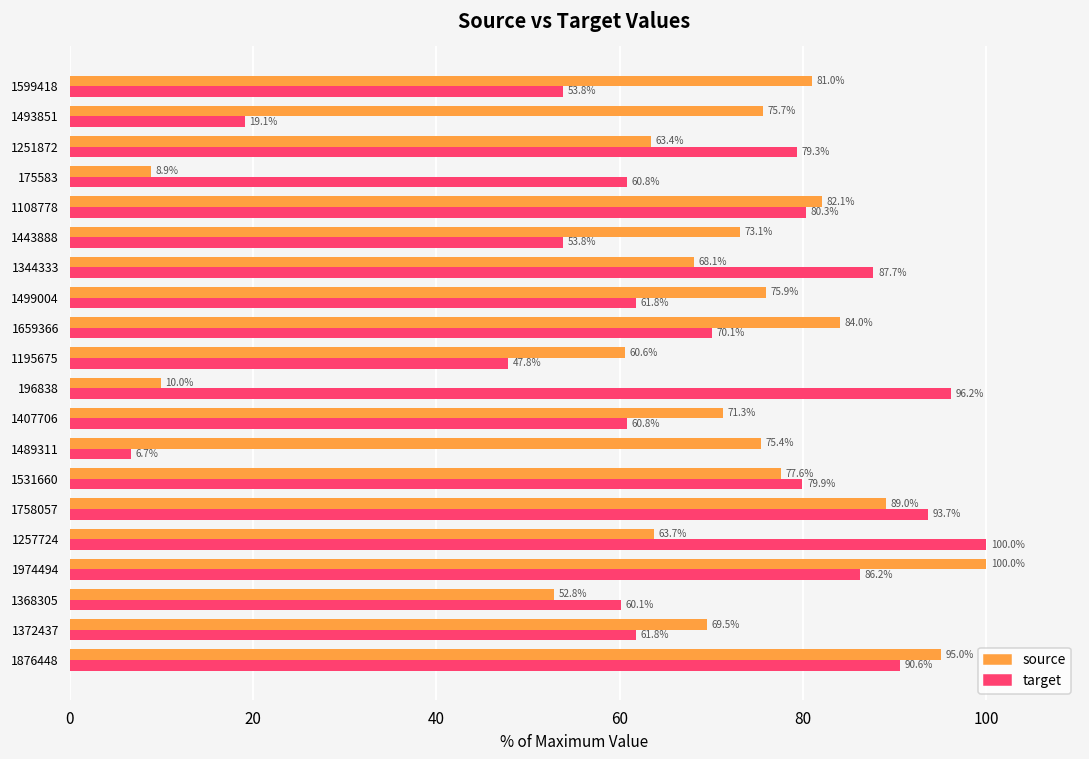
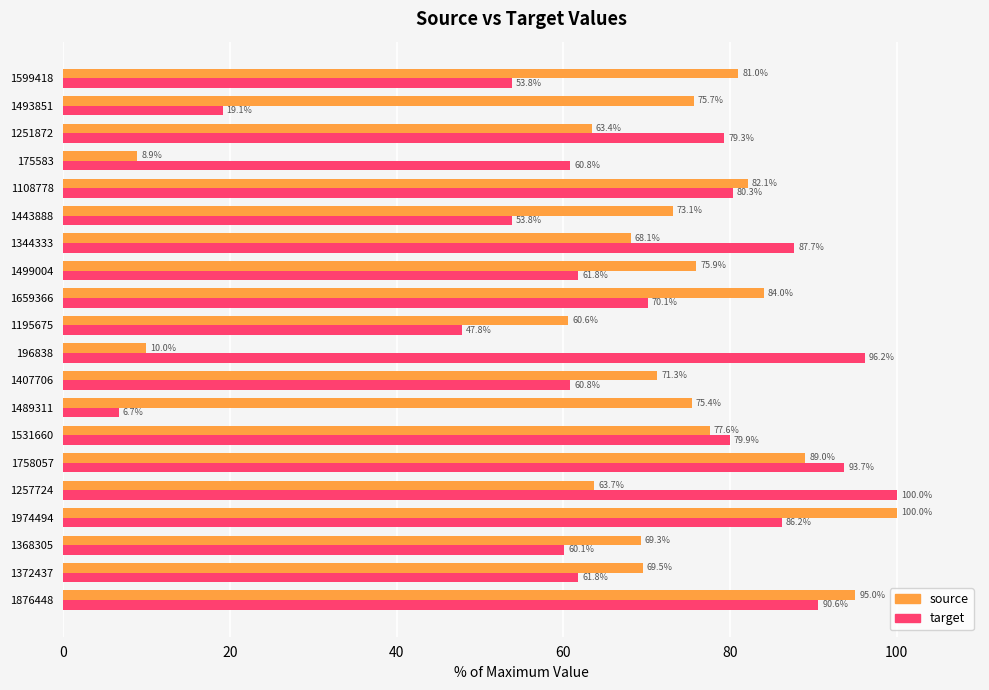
  {
    "source": {
      "1599418": "81.0%",
      "1493851": "75.7%",
      "1251872": "63.4%",
      "175583": "8.9%",
      "1108778": "82.1%",
      "1443888": "73.1%",
      "1344333": "68.1%",
      "1499004": "75.9%",
      "1659366": "84.0%",
      "1195675": "60.6%",
      "196838": "10.0%",
      "1407706": "71.3%",
      "1489311": "75.4%",
      "1531660": "77.6%",
      "1758057": "89.0%",
      "1257724": "63.7%",
      "1974494": "100.0%",
-     "1368305": "52.8%",
+     "1368305": "69.3%",
      "1372437": "69.5%",
      "1876448": "95.0%"
    },
    "target": {
      "1599418": "53.8%",
      "1493851": "19.1%",
      "1251872": "79.3%",
      "175583": "60.8%",
      "1108778": "80.3%",
      "1443888": "53.8%",
      "1344333": "87.7%",
      "1499004": "61.8%",
      "1659366": "70.1%",
      "1195675": "47.8%",
      "196838": "96.2%",
      "1407706": "60.8%",
      "1489311": "6.7%",
      "1531660": "79.9%",
      "1758057": "93.7%",
      "1257724": "100.0%",
      "1974494": "86.2%",
      "1368305": "60.1%",
      "1372437": "61.8%",
      "1876448": "90.6%"
    }
  }
